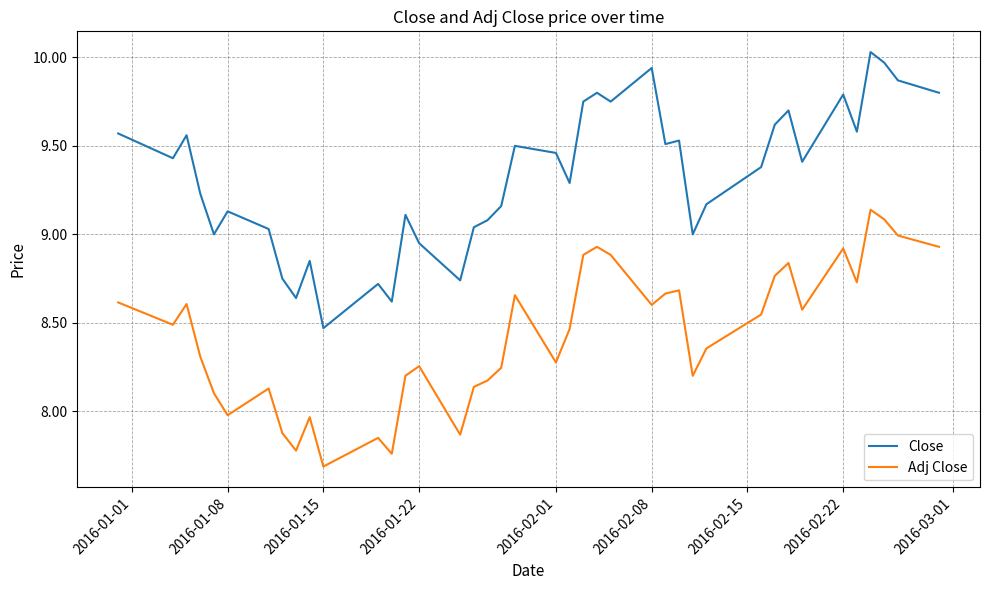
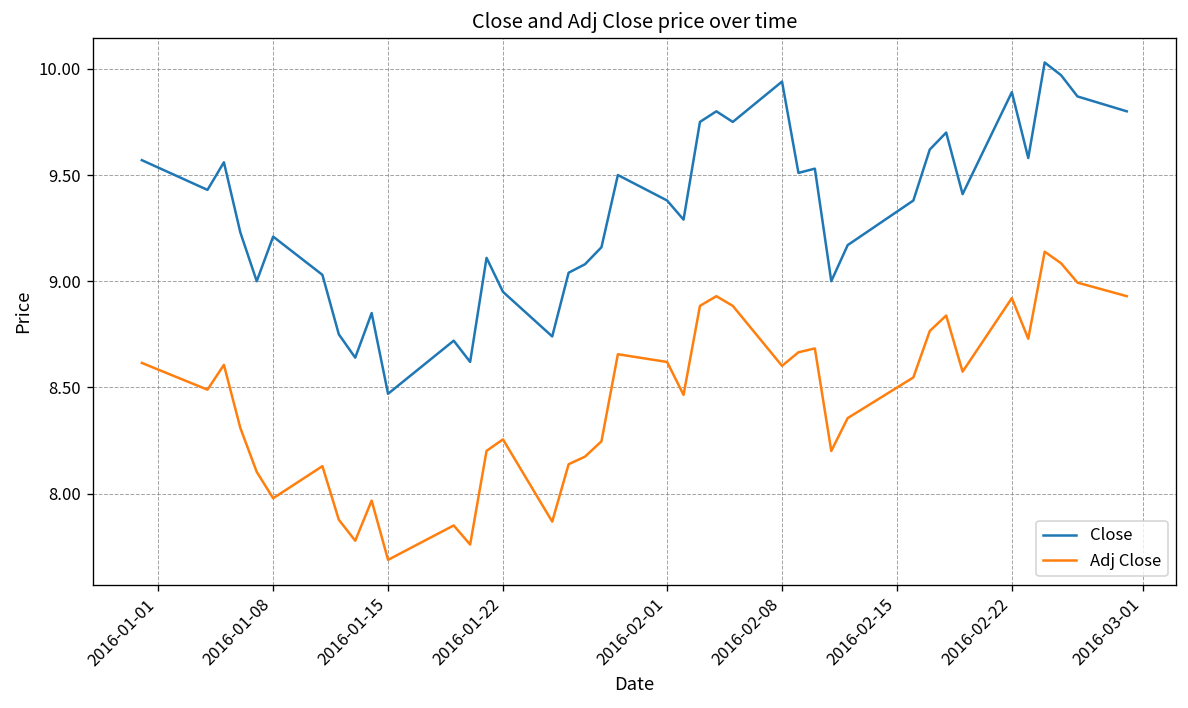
  {
    "Close": {
-     "2016-01-08": 9.13,
+     "2016-01-08": 9.21,
      "2016-01-15": 8.47,
      "2016-01-22": 8.95,
-     "2016-02-01": 9.46,
+     "2016-02-01": 9.38,
      "2016-02-08": 9.94,
-     "2016-02-22": 9.79
+     "2016-02-22": 9.89
    },
    "Adj Close": {
      "2016-01-08": 7.98,
      "2016-01-15": 7.69,
      "2016-01-22": 8.26,
-     "2016-02-01": 8.28,
+     "2016-02-01": 8.62,
      "2016-02-08": 8.60,
      "2016-02-22": 8.92
    }
  }
